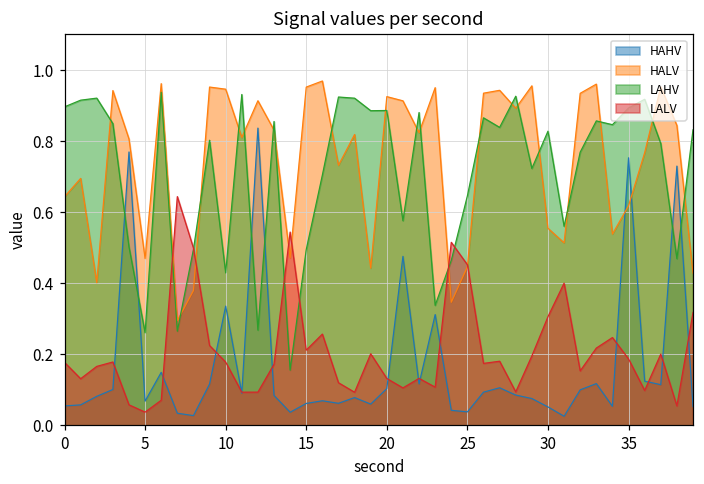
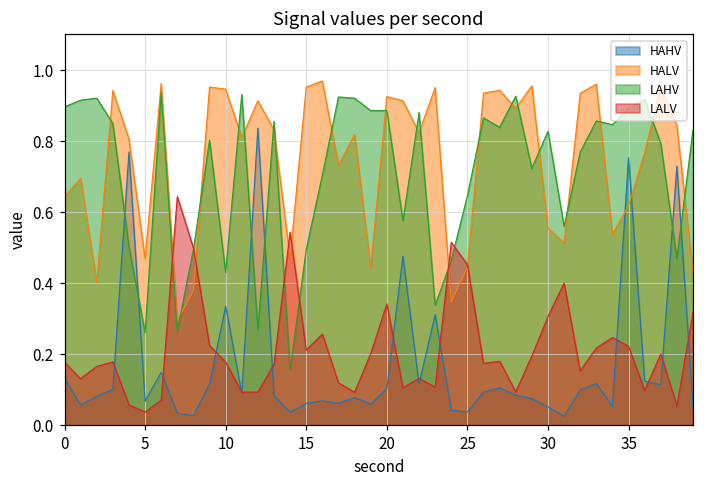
  {
    "HAHV": {
-     "0": 0.05,
+     "0": 0.13,
      "5": 0.07,
      "10": 0.34,
      "15": 0.06,
      "20": 0.10,
      "25": 0.04,
      "30": 0.05,
      "35": 0.75
    },
    "HALV": {
      "0": 0.64,
      "5": 0.47,
      "10": 0.95,
      "15": 0.95,
      "20": 0.93,
      "30": 0.55,
      "35": 0.62
    },
    "LAHV": {
      "0": 0.90,
      "5": 0.26,
      "10": 0.43,
      "15": 0.49,
      "20": 0.89,
      "25": 0.65,
      "30": 0.83
    },
    "LALV": {
      "0": 0.18,
      "5": 0.04,
      "10": 0.18,
      "15": 0.21,
-     "20": 0.13,
+     "20": 0.34,
      "30": 0.31,
-     "35": 0.19
+     "35": 0.22
    }
  }
